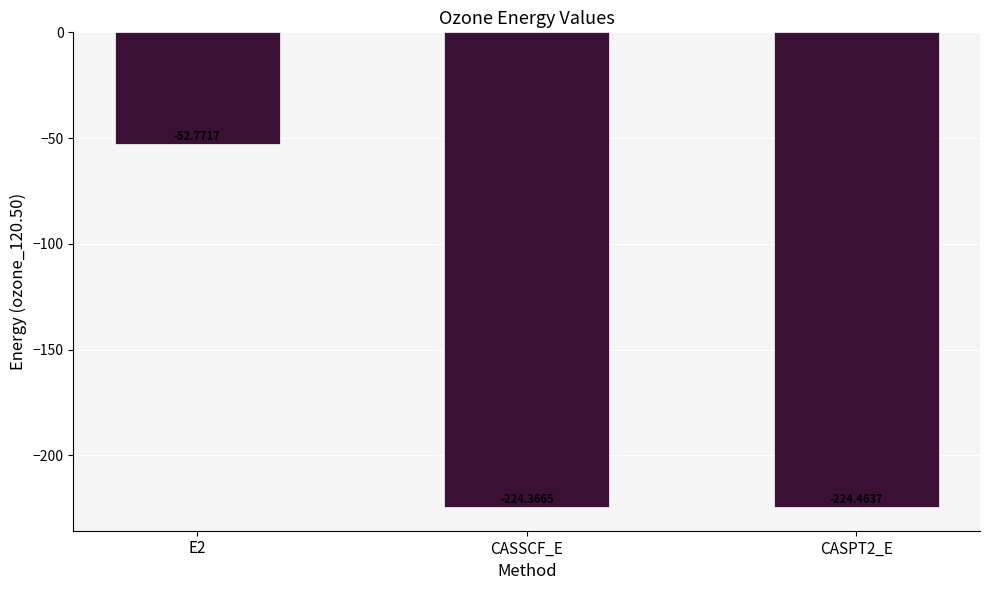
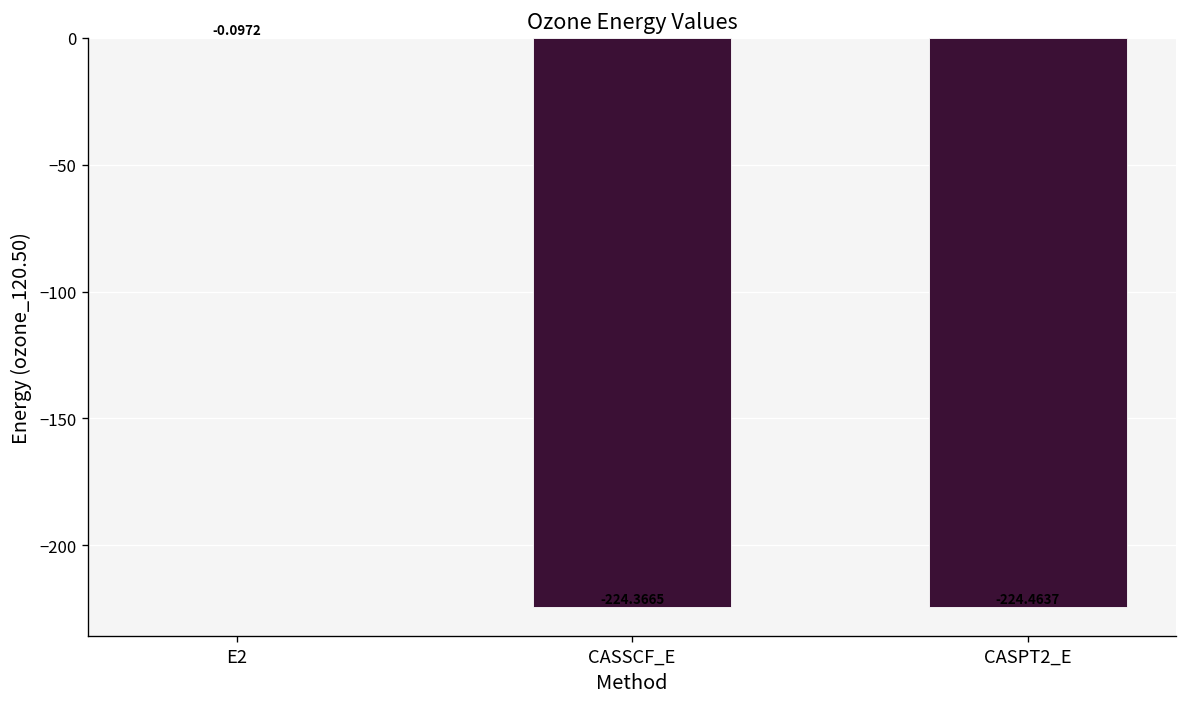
  {
-   "E2": -52.7717,
+   "E2": -0.0972,
    "CASSCF_E": -224.3665,
    "CASPT2_E": -224.4637
  }
